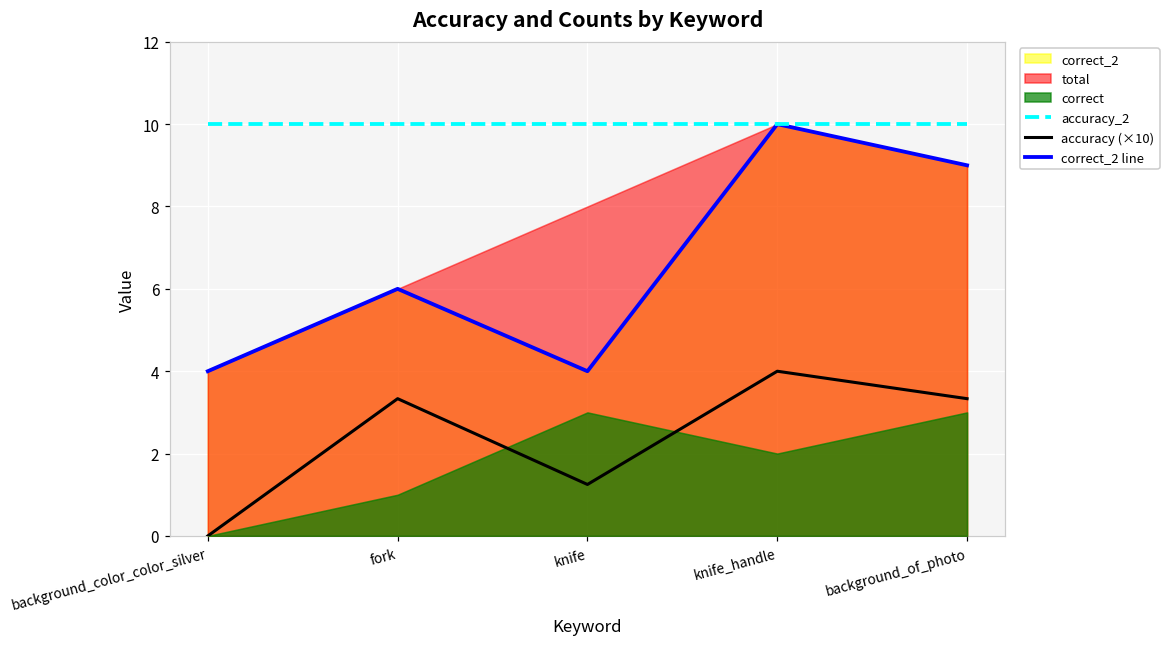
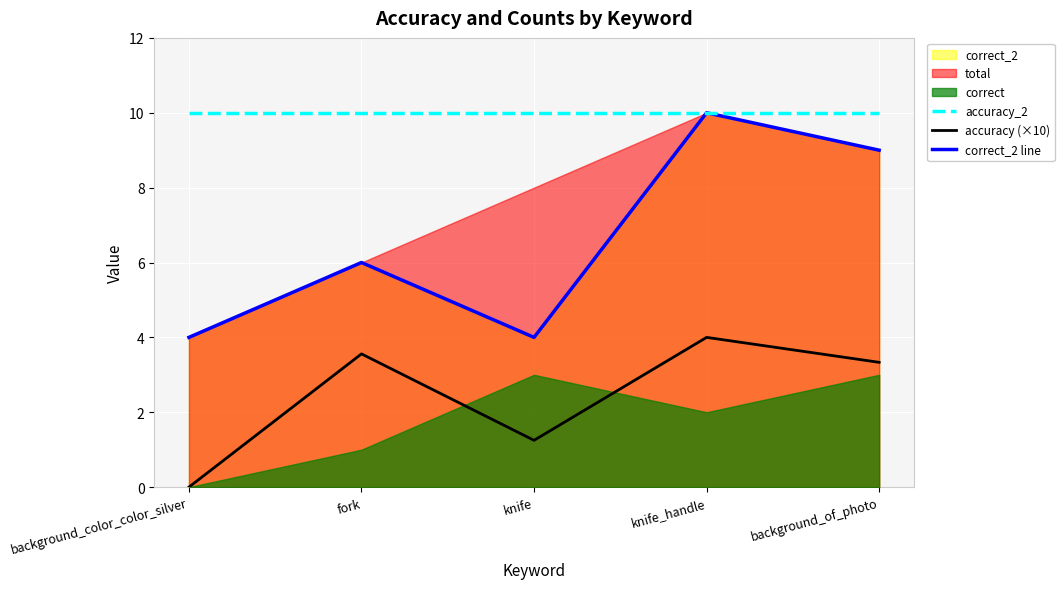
  {
    "accuracy_2": {
      "background_color_color_silver": 10.0,
      "fork": 10.0,
      "knife": 10.0,
      "background_of_photo": 10.0
    },
    "accuracy (×10)": {
-     "fork": 3.3,
+     "fork": 3.6,
      "knife": 1.3,
      "knife_handle": 4.0,
      "background_of_photo": 3.3
    },
    "total": {
      "knife": 8.0
    },
    "correct": {
      "fork": 1.0,
      "knife": 3.0,
      "knife_handle": 2.0,
      "background_of_photo": 3.0
    },
    "correct_2": {
      "knife": 4.0
    }
  }
